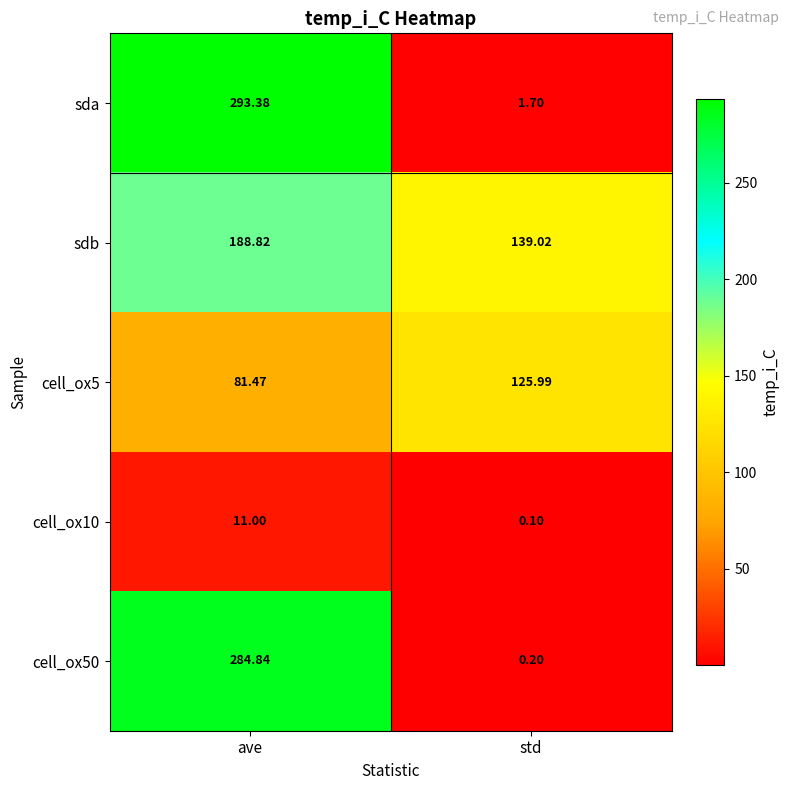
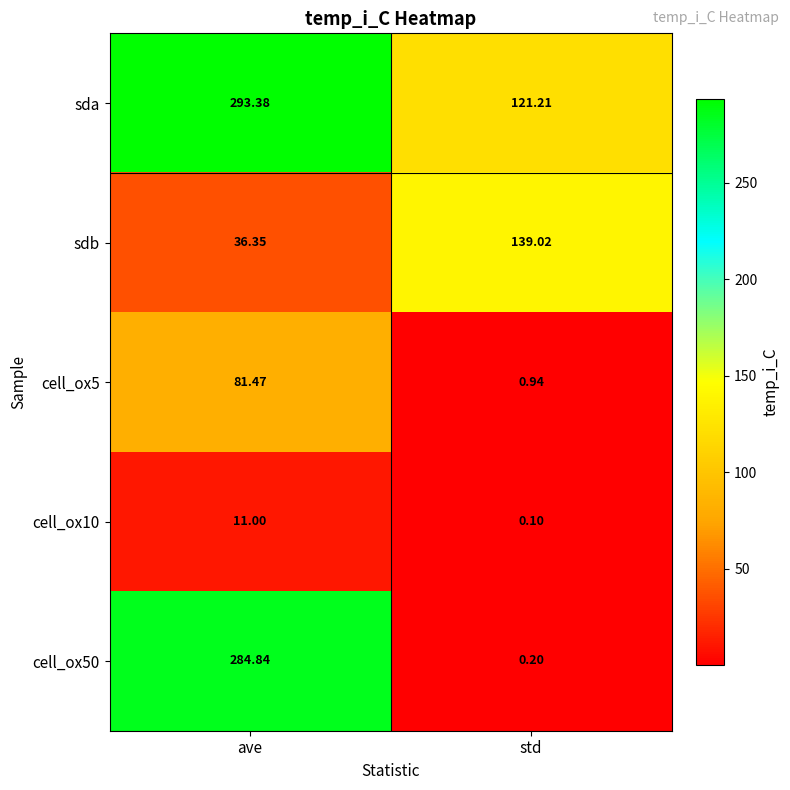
  {
    "sda": {
      "ave": 293.38,
-     "std": 1.70
+     "std": 121.21
    },
    "sdb": {
-     "ave": 188.82,
+     "ave": 36.35,
      "std": 139.02
    },
    "cell_ox5": {
      "ave": 81.47,
-     "std": 125.99
+     "std": 0.94
    },
    "cell_ox10": {
      "ave": 11.00,
      "std": 0.10
    },
    "cell_ox50": {
      "ave": 284.84,
      "std": 0.20
    }
  }
